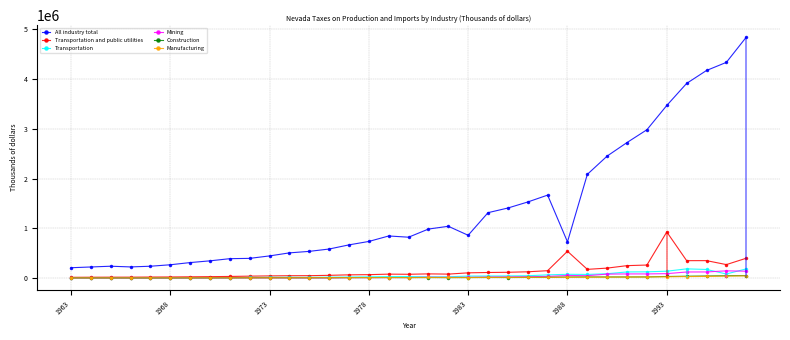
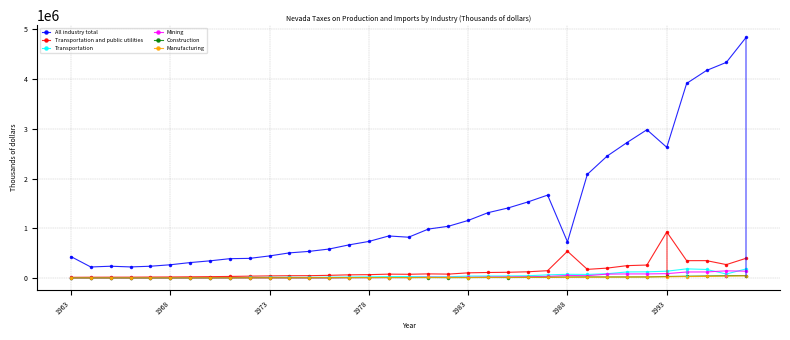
  {
    "All industry total": {
-     "1963": 200000,
+     "1963": 400000,
      "1968": 300000,
      "1973": 400000,
      "1978": 700000,
-     "1983": 900000,
+     "1983": 1200000,
      "1988": 700000,
-     "1993": 3500000
+     "1993": 2600000
    },
    "Transportation and public utilities": {
      "1983": 100000,
      "1988": 500000,
      "1993": 900000
    }
  }
